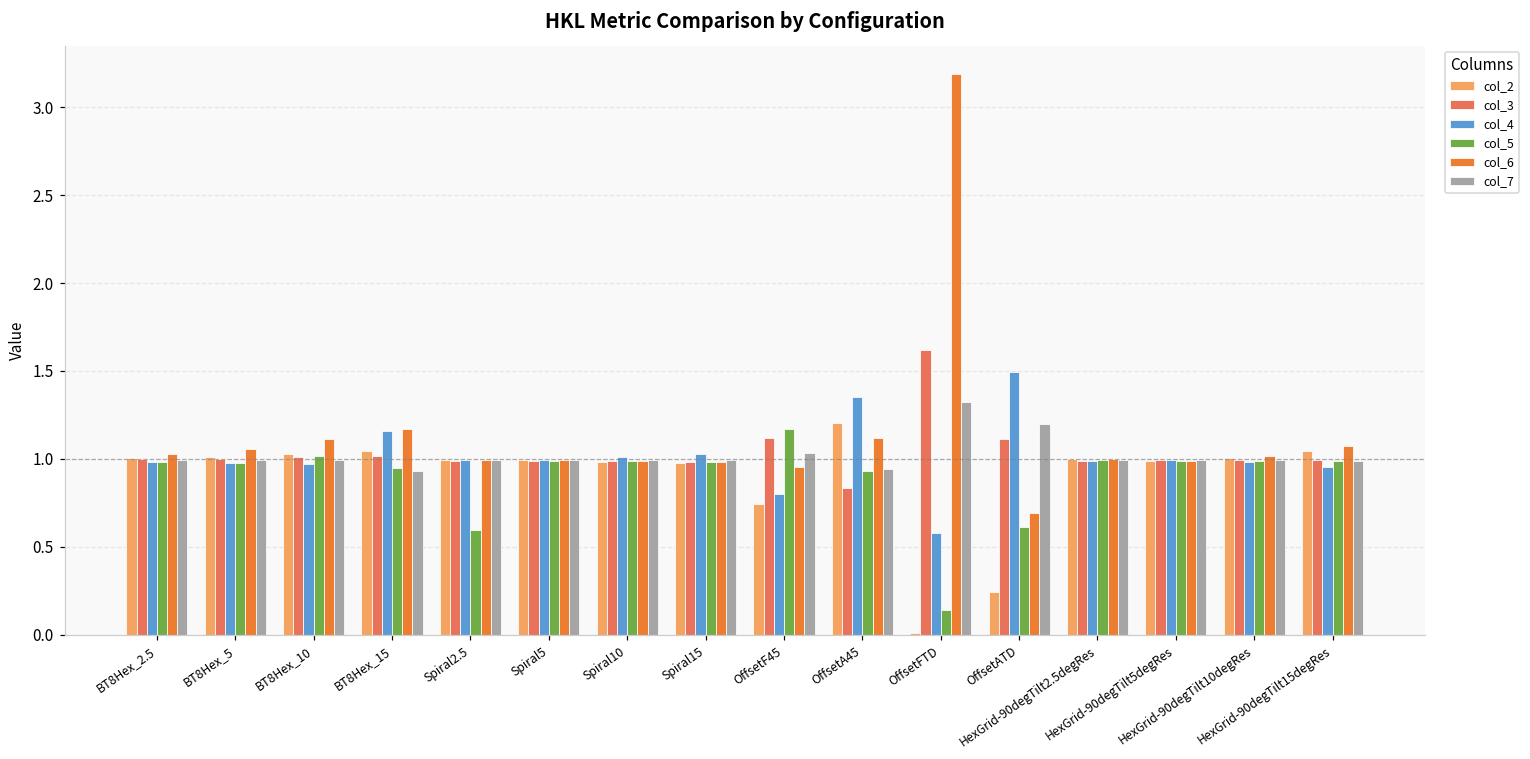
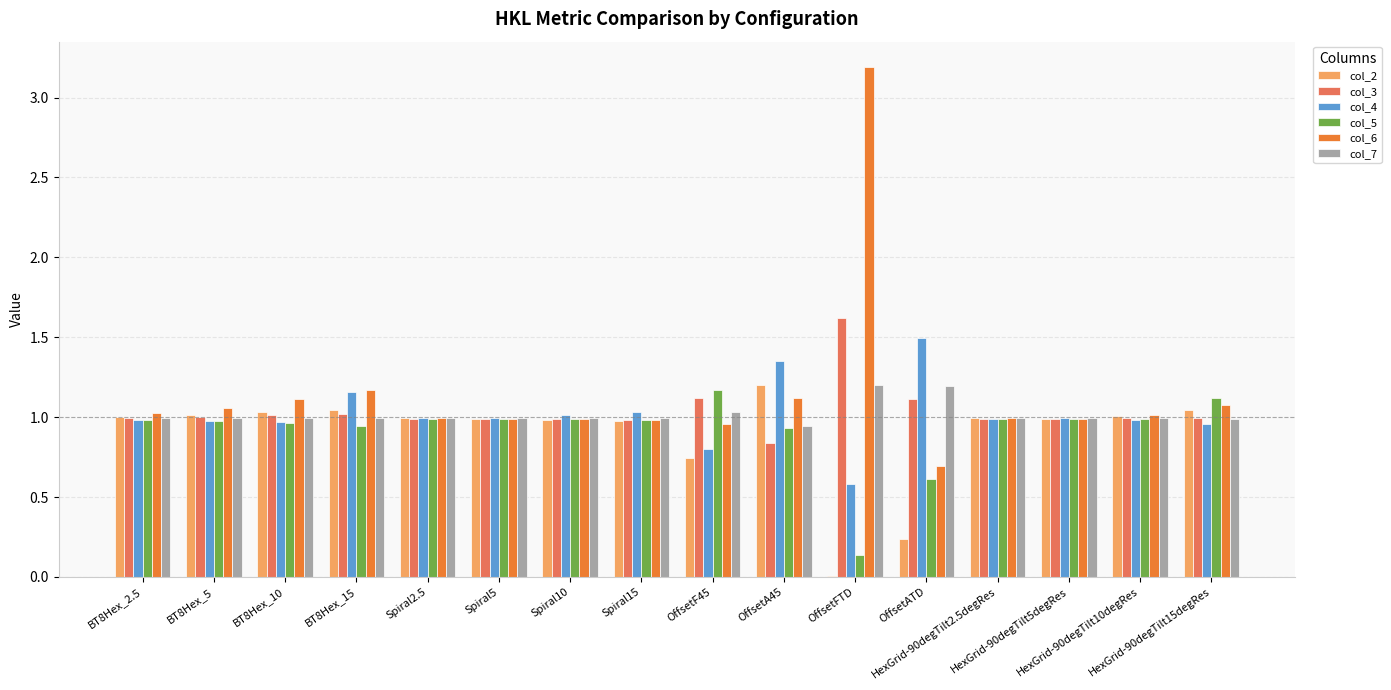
  {
    "col_4": {
      "BT8Hex_2.5": 0.98,
      "BT8Hex_5": 0.98,
      "BT8Hex_10": 0.97,
      "BT8Hex_15": 1.16,
      "Spiral2.5": 0.99,
      "Spiral5": 1.00,
      "Spiral10": 1.01,
      "Spiral15": 1.03,
      "OffsetF45": 0.80,
      "OffsetA45": 1.35,
      "OffsetFTD": 0.58,
      "OffsetATD": 1.50,
      "HexGrid-90degTilt2.5degRes": 0.99,
      "HexGrid-90degTilt5degRes": 0.99,
      "HexGrid-90degTilt10degRes": 0.98,
      "HexGrid-90degTilt15degRes": 0.96
    },
    "col_5": {
      "BT8Hex_2.5": 0.98,
      "BT8Hex_5": 0.98,
-     "BT8Hex_10": 1.01,
+     "BT8Hex_10": 0.96,
      "BT8Hex_15": 0.95,
-     "Spiral2.5": 0.59,
+     "Spiral2.5": 0.99,
      "Spiral5": 0.99,
      "Spiral10": 0.99,
      "Spiral15": 0.98,
      "OffsetF45": 1.17,
      "OffsetA45": 0.93,
      "OffsetFTD": 0.14,
      "OffsetATD": 0.61,
      "HexGrid-90degTilt2.5degRes": 0.99,
      "HexGrid-90degTilt5degRes": 0.99,
      "HexGrid-90degTilt10degRes": 0.99,
-     "HexGrid-90degTilt15degRes": 0.99
+     "HexGrid-90degTilt15degRes": 1.12
    },
    "col_7": {
      "BT8Hex_2.5": 0.99,
      "BT8Hex_5": 0.99,
      "BT8Hex_10": 0.99,
-     "BT8Hex_15": 0.93,
+     "BT8Hex_15": 0.99,
      "Spiral2.5": 0.99,
      "Spiral5": 0.99,
      "Spiral10": 0.99,
      "Spiral15": 0.99,
      "OffsetF45": 1.03,
      "OffsetA45": 0.94,
-     "OffsetFTD": 1.32,
+     "OffsetFTD": 1.20,
      "OffsetATD": 1.20,
      "HexGrid-90degTilt2.5degRes": 0.99,
      "HexGrid-90degTilt5degRes": 0.99,
      "HexGrid-90degTilt10degRes": 0.99,
      "HexGrid-90degTilt15degRes": 0.99
    }
  }
